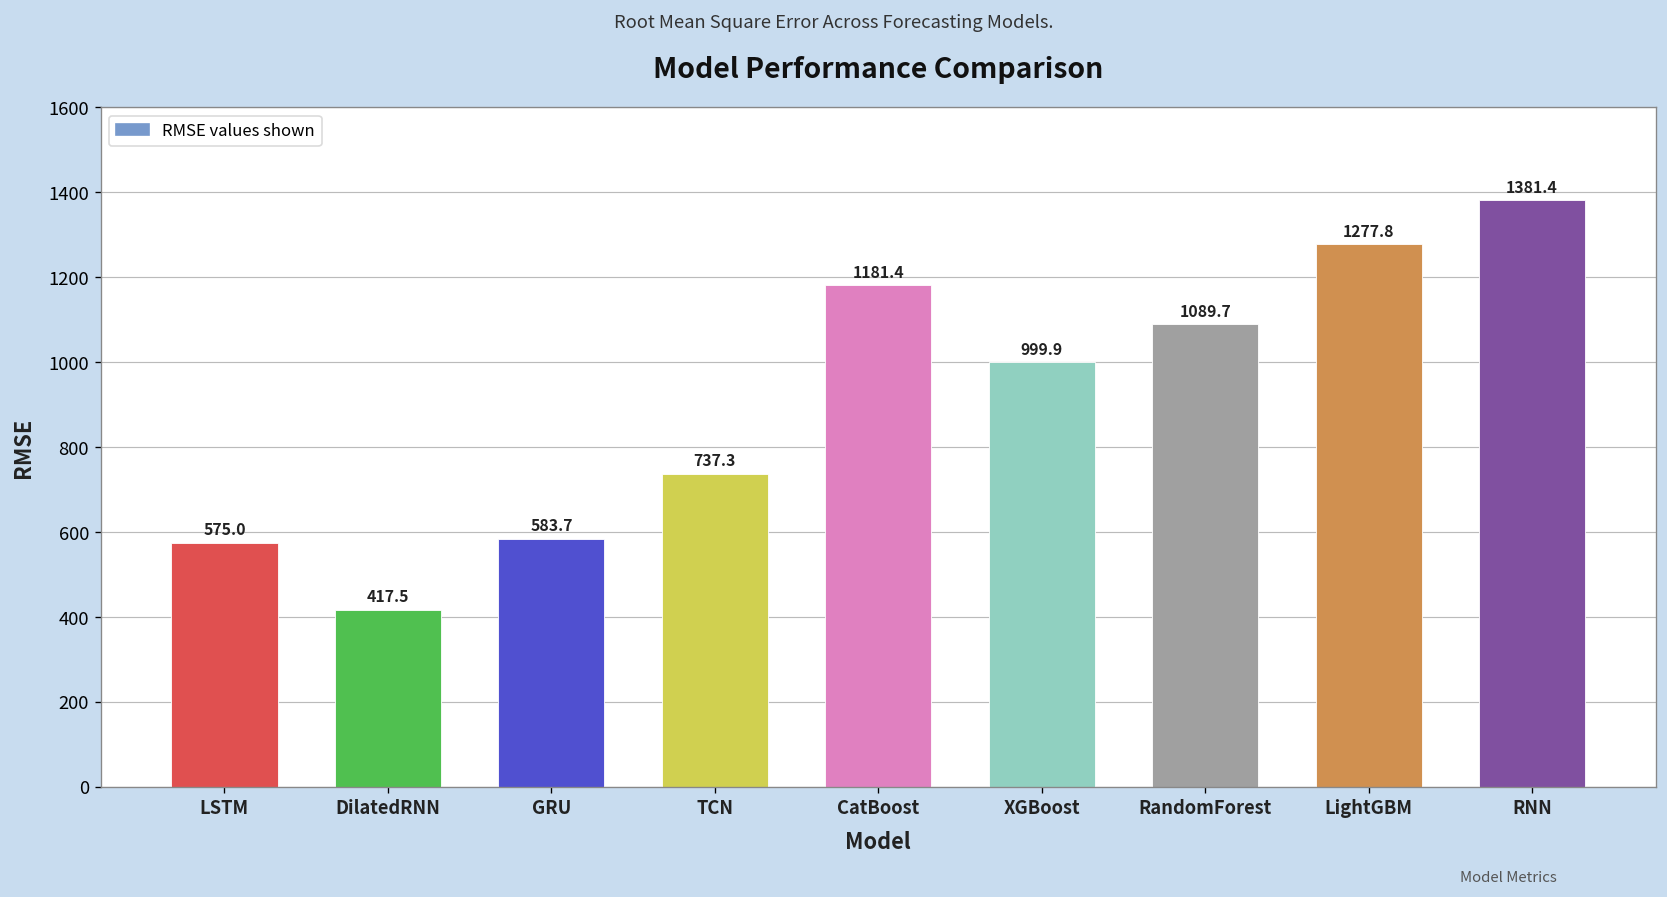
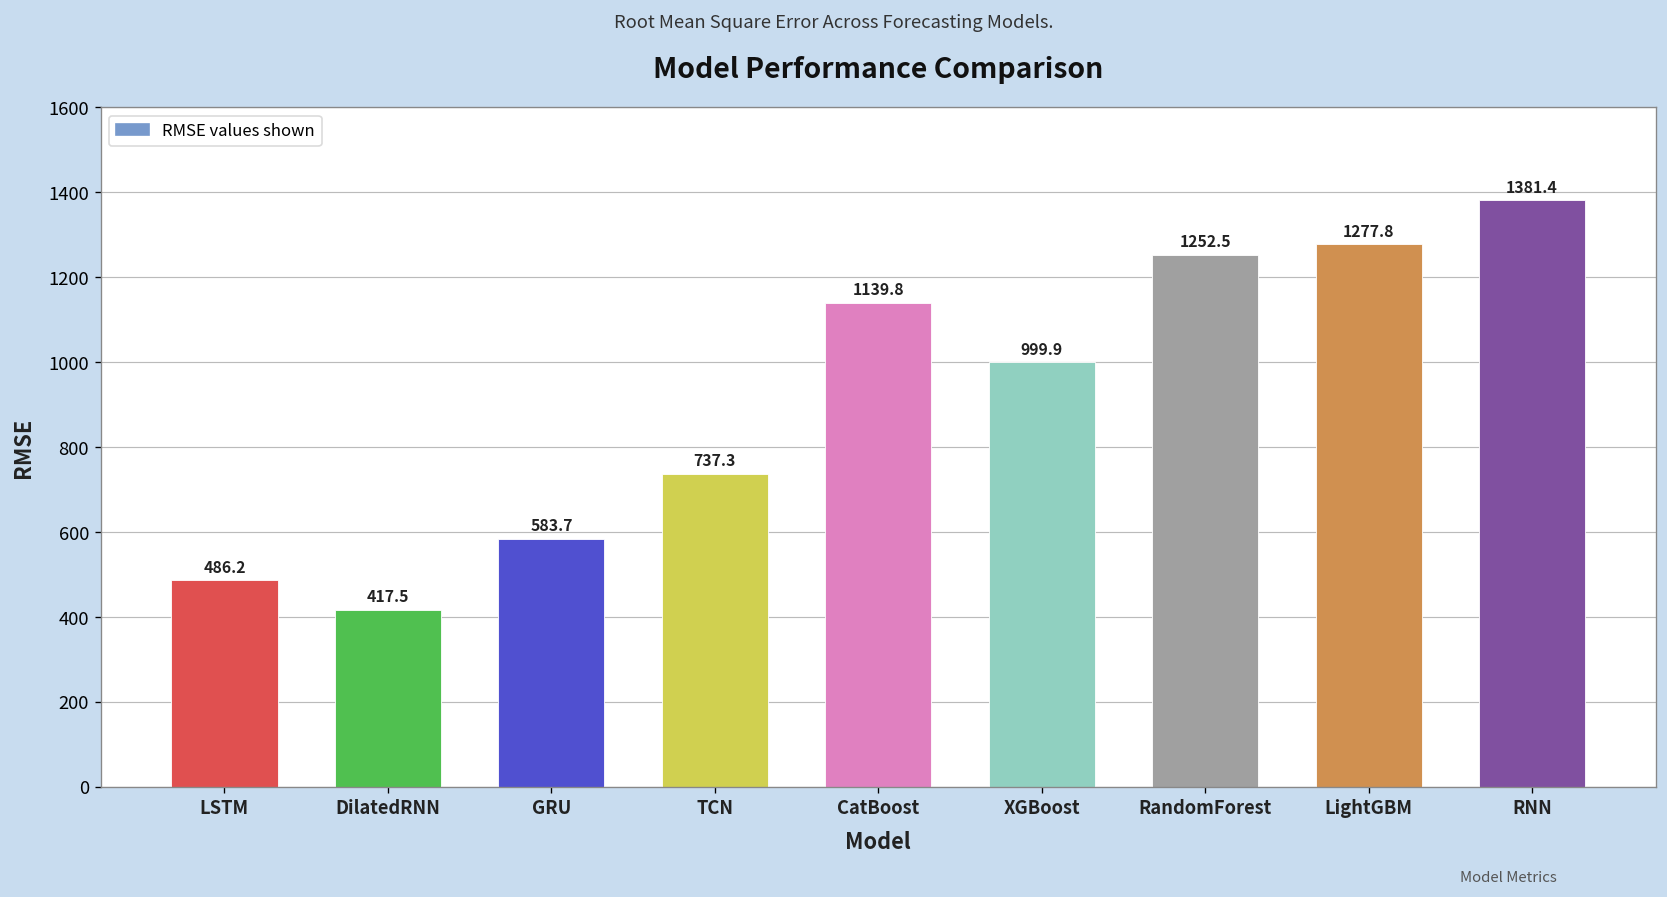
  {
-   "LSTM": 575.0,
+   "LSTM": 486.2,
    "DilatedRNN": 417.5,
    "GRU": 583.7,
    "TCN": 737.3,
-   "CatBoost": 1181.4,
+   "CatBoost": 1139.8,
    "XGBoost": 999.9,
-   "RandomForest": 1089.7,
+   "RandomForest": 1252.5,
    "LightGBM": 1277.8,
    "RNN": 1381.4
  }
